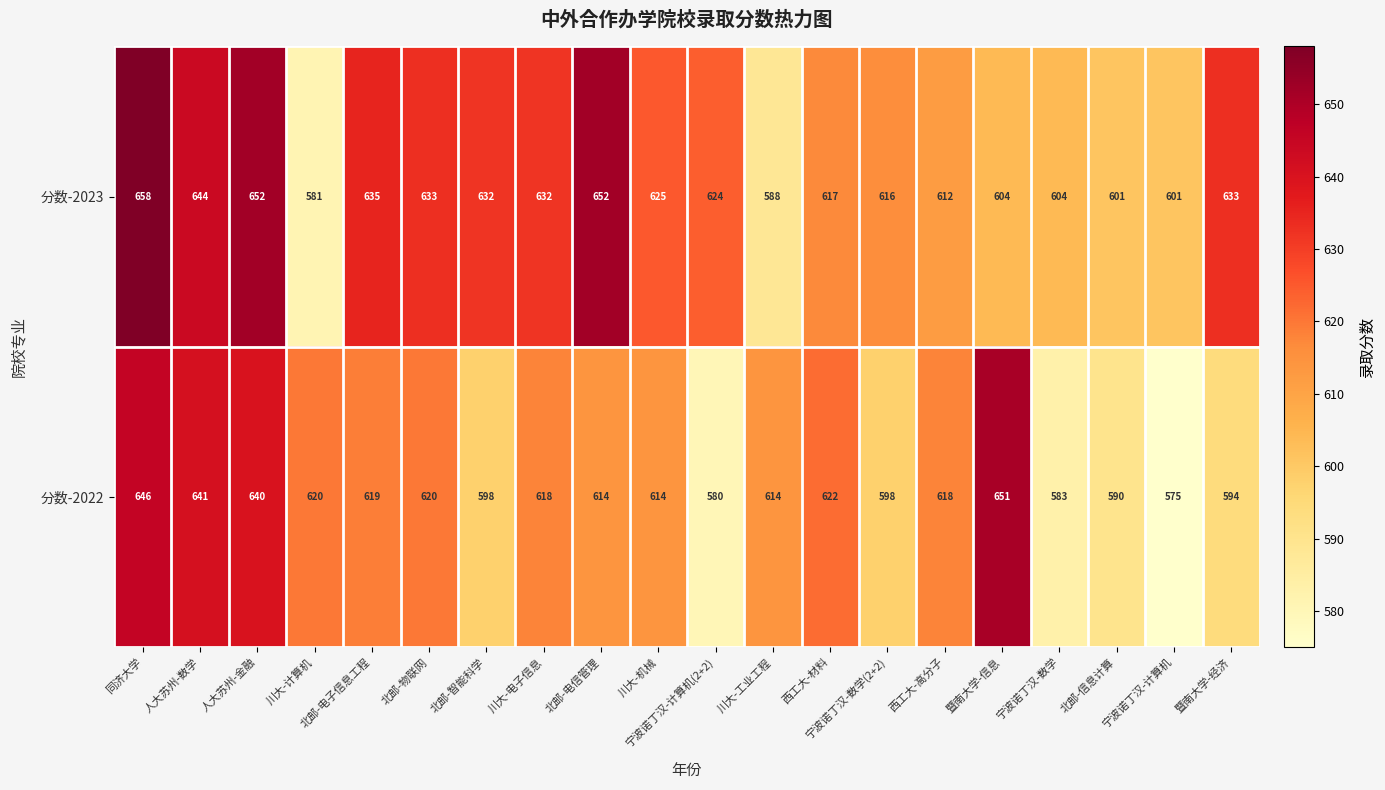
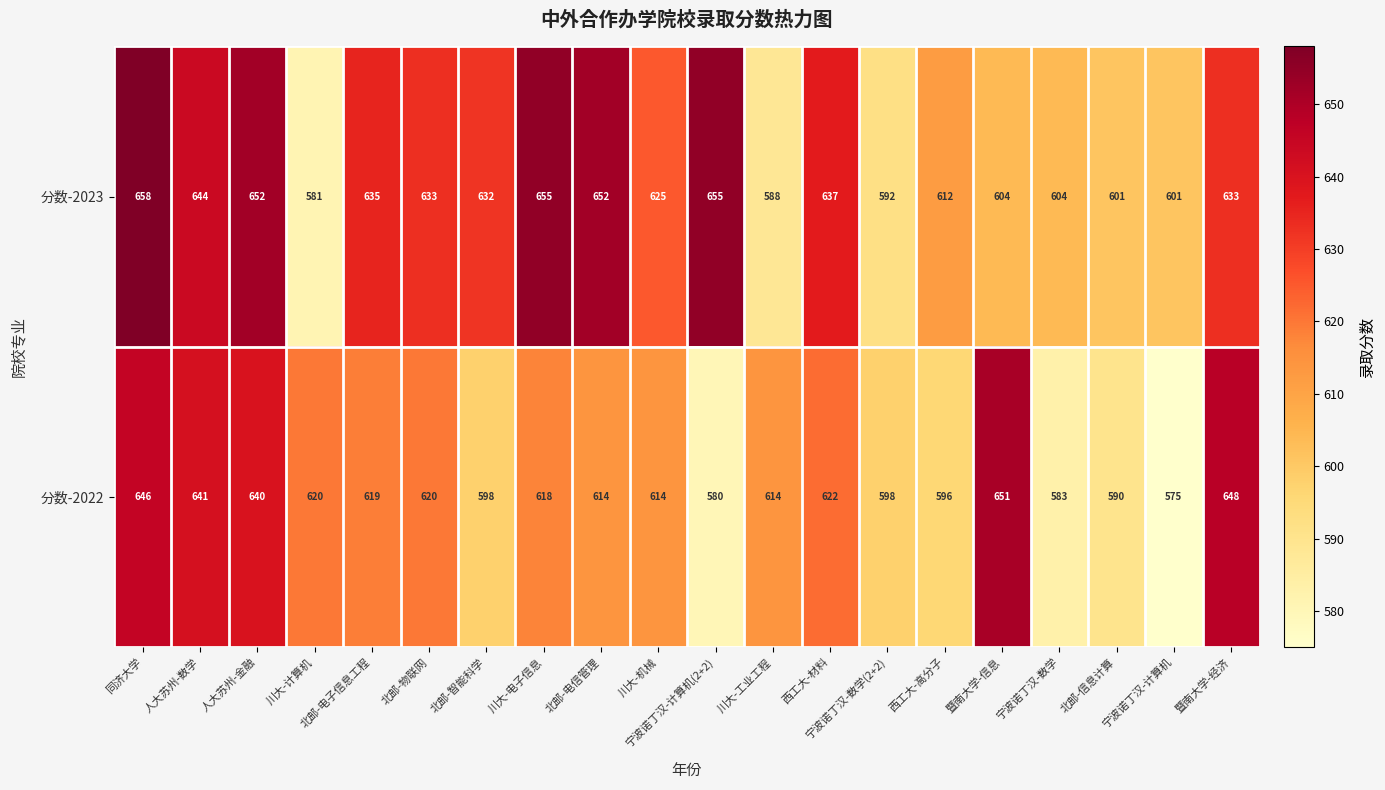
  {
    "分数-2023": {
      "同济大学": 658,
      "人大苏州-数学": 644,
      "人大苏州-金融": 652,
      "川大-计算机": 581,
      "北邮-电子信息工程": 635,
      "北邮-物联网": 633,
      "北邮-智能科学": 632,
-     "川大-电子信息": 632,
+     "川大-电子信息": 655,
      "北邮-电信管理": 652,
      "川大-机械": 625,
-     "宁波诺丁汉-计算机(2+2)": 624,
+     "宁波诺丁汉-计算机(2+2)": 655,
      "川大-工业工程": 588,
-     "西工大-材料": 617,
-     "宁波诺丁汉-数学(2+2)": 616,
+     "西工大-材料": 637,
+     "宁波诺丁汉-数学(2+2)": 592,
      "西工大-高分子": 612,
      "暨南大学-信息": 604,
      "宁波诺丁汉-数学": 604,
      "北邮-信息计算": 601,
      "宁波诺丁汉-计算机": 601,
      "暨南大学-经济": 633
    },
    "分数-2022": {
      "同济大学": 646,
      "人大苏州-数学": 641,
      "人大苏州-金融": 640,
      "川大-计算机": 620,
      "北邮-电子信息工程": 619,
      "北邮-物联网": 620,
      "北邮-智能科学": 598,
      "川大-电子信息": 618,
      "北邮-电信管理": 614,
      "川大-机械": 614,
      "宁波诺丁汉-计算机(2+2)": 580,
      "川大-工业工程": 614,
      "西工大-材料": 622,
      "宁波诺丁汉-数学(2+2)": 598,
-     "西工大-高分子": 618,
+     "西工大-高分子": 596,
      "暨南大学-信息": 651,
      "宁波诺丁汉-数学": 583,
      "北邮-信息计算": 590,
      "宁波诺丁汉-计算机": 575,
-     "暨南大学-经济": 594
+     "暨南大学-经济": 648
    }
  }
